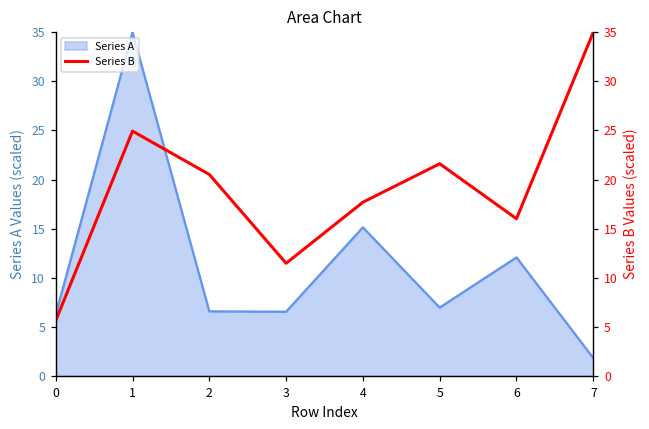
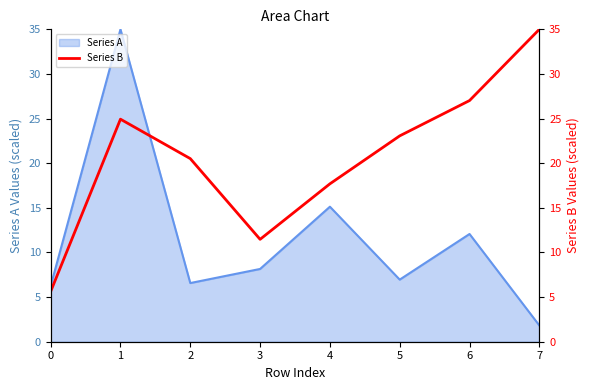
  {
    "Series A": {
      "0": 6,
      "1": 35,
      "2": 7,
-     "3": 7,
+     "3": 8,
      "4": 15,
      "5": 7,
      "6": 12,
      "7": 2
    },
    "Series B": {
      "0": 6,
      "1": 25,
      "2": 21,
      "3": 11,
      "4": 18,
-     "5": 22,
-     "6": 16,
+     "5": 23,
+     "6": 27,
      "7": 35
    }
  }
